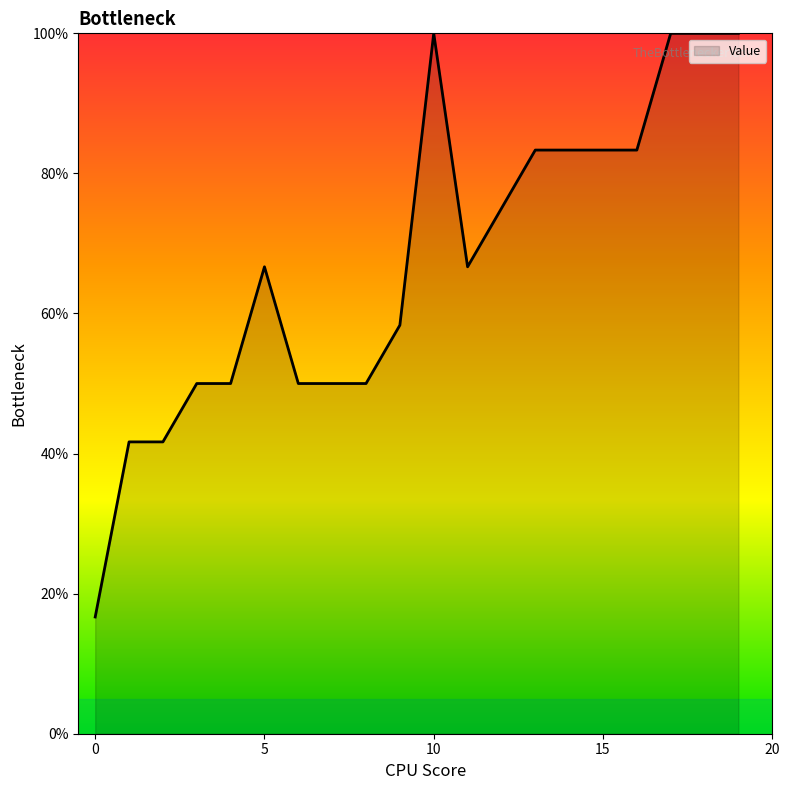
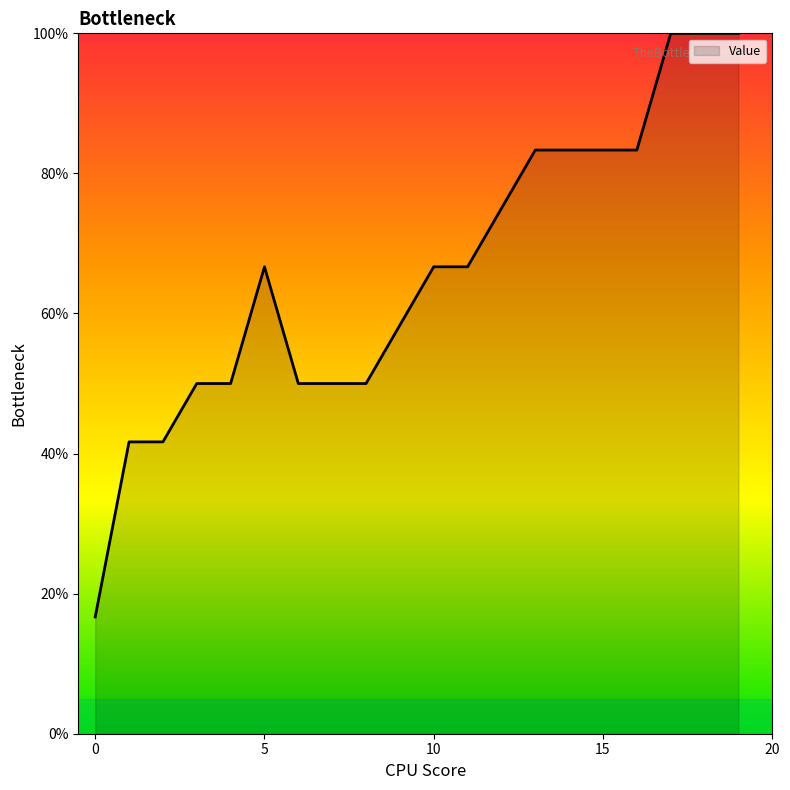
  {
    "0": "17%",
    "5": "67%",
-   "10": "100%",
+   "10": "67%",
    "15": "83%"
  }
